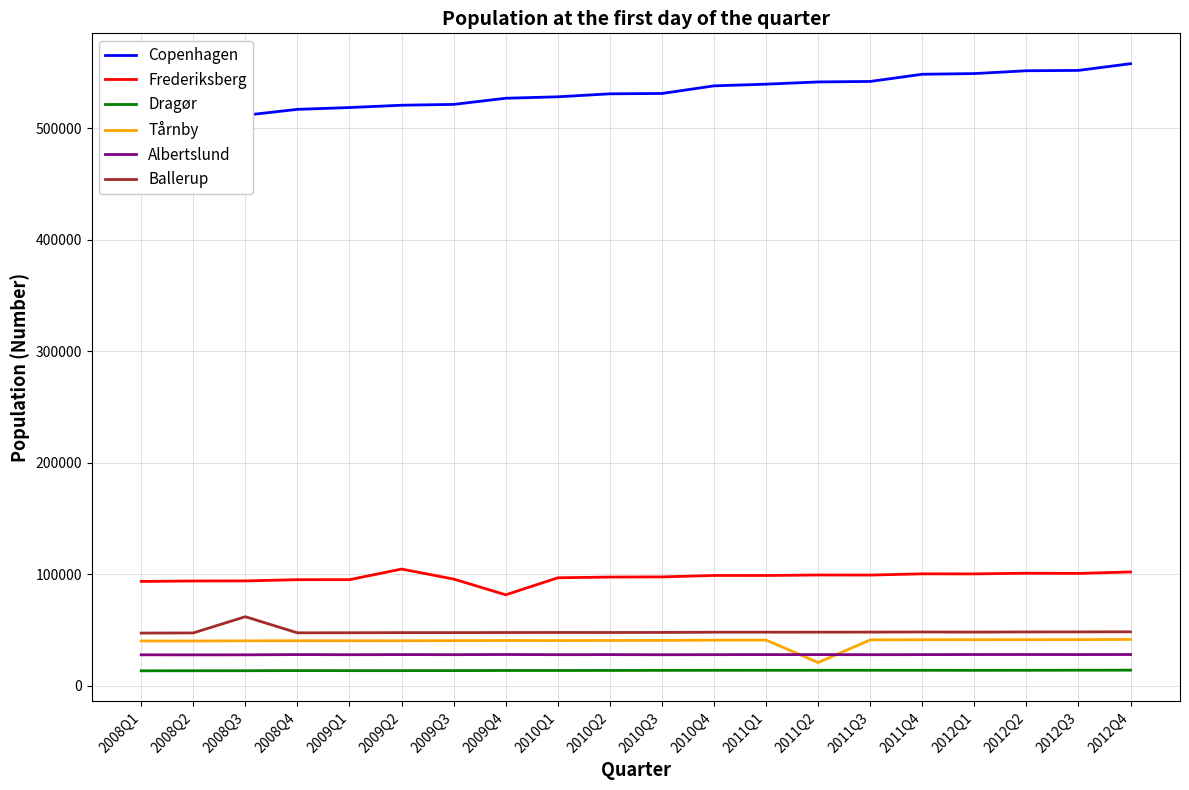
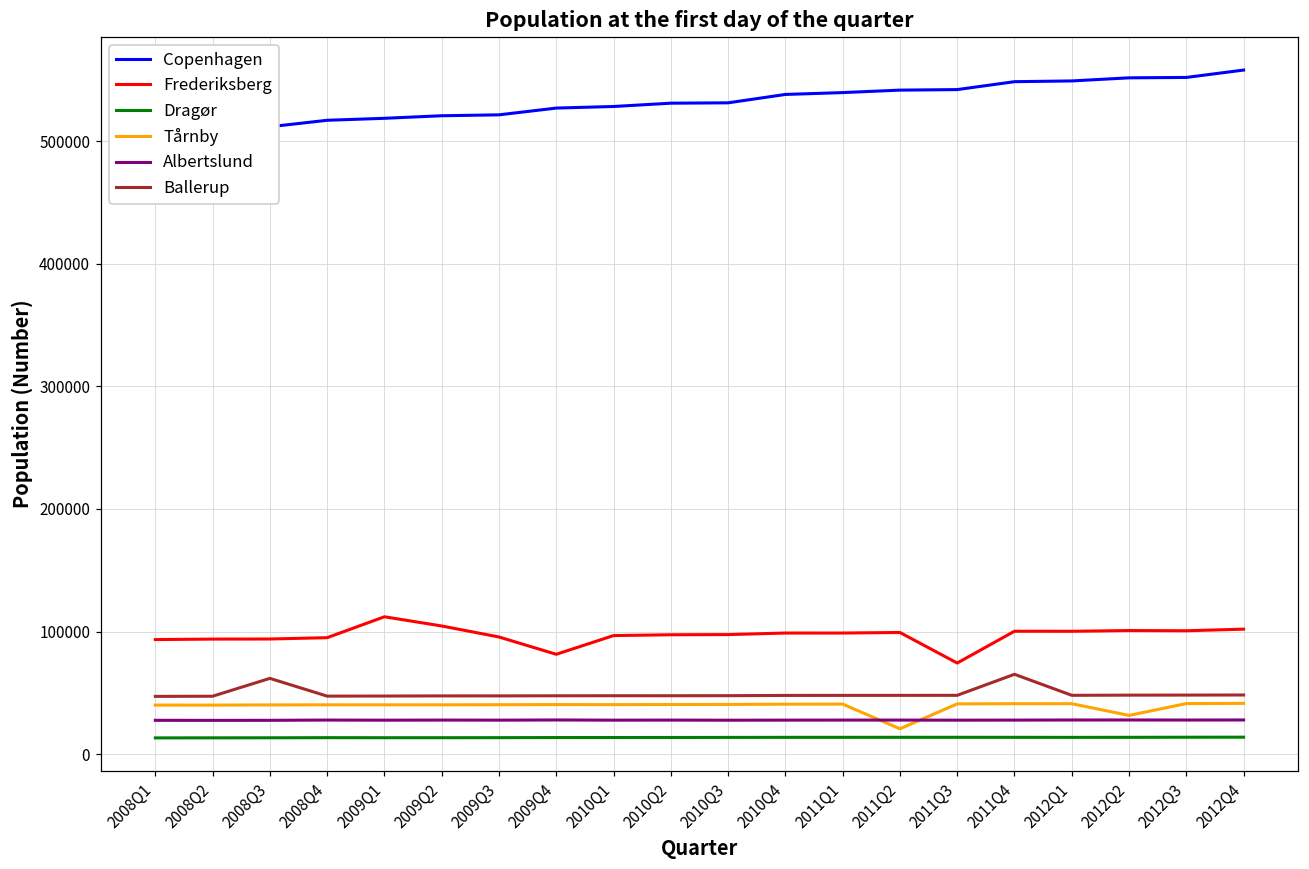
  {
    "Copenhagen": {
      "2008Q4": 517000,
      "2009Q1": 519000,
      "2009Q2": 521000,
      "2009Q3": 521000,
      "2009Q4": 527000,
      "2010Q1": 528000,
      "2010Q2": 531000,
      "2010Q3": 531000,
      "2010Q4": 538000,
      "2011Q1": 540000,
      "2011Q2": 542000,
      "2011Q3": 542000,
      "2011Q4": 548000,
      "2012Q1": 549000,
      "2012Q2": 552000,
      "2012Q3": 552000,
      "2012Q4": 558000
    },
    "Frederiksberg": {
      "2008Q1": 93000,
      "2008Q2": 94000,
      "2008Q3": 94000,
      "2008Q4": 95000,
-     "2009Q1": 95000,
+     "2009Q1": 112000,
      "2009Q2": 105000,
      "2009Q3": 96000,
      "2009Q4": 81000,
      "2010Q1": 97000,
      "2010Q2": 97000,
      "2010Q3": 98000,
      "2010Q4": 99000,
      "2011Q1": 99000,
      "2011Q2": 99000,
-     "2011Q3": 99000,
+     "2011Q3": 74000,
      "2011Q4": 100000,
      "2012Q1": 100000,
      "2012Q2": 101000,
      "2012Q3": 101000,
      "2012Q4": 102000
    },
    "Dragør": {
      "2008Q1": 13000,
      "2008Q2": 13000,
      "2008Q3": 13000,
      "2008Q4": 13000,
      "2009Q1": 13000,
      "2009Q2": 13000,
      "2009Q3": 13000,
      "2009Q4": 14000,
      "2010Q1": 14000,
      "2010Q2": 14000,
      "2010Q3": 14000,
      "2010Q4": 14000,
      "2011Q1": 14000,
      "2011Q2": 14000,
      "2011Q3": 14000,
      "2011Q4": 14000,
      "2012Q1": 14000,
      "2012Q2": 14000,
      "2012Q3": 14000,
      "2012Q4": 14000
    },
    "Tårnby": {
      "2008Q1": 40000,
      "2008Q2": 40000,
      "2008Q3": 40000,
      "2008Q4": 40000,
      "2009Q1": 40000,
      "2009Q2": 40000,
      "2009Q3": 40000,
      "2009Q4": 40000,
      "2010Q1": 40000,
      "2010Q2": 40000,
      "2010Q3": 41000,
      "2010Q4": 41000,
      "2011Q1": 41000,
      "2011Q2": 21000,
      "2011Q3": 41000,
      "2011Q4": 41000,
      "2012Q1": 41000,
-     "2012Q2": 41000,
+     "2012Q2": 32000,
      "2012Q3": 41000,
      "2012Q4": 41000
    },
    "Albertslund": {
      "2008Q1": 28000,
      "2008Q2": 28000,
      "2008Q3": 28000,
      "2008Q4": 28000,
      "2009Q1": 28000,
      "2009Q2": 28000,
      "2009Q3": 28000,
      "2009Q4": 28000,
      "2010Q1": 28000,
      "2010Q2": 28000,
      "2010Q3": 28000,
      "2010Q4": 28000,
      "2011Q1": 28000,
      "2011Q2": 28000,
      "2011Q3": 28000,
      "2011Q4": 28000,
      "2012Q1": 28000,
      "2012Q2": 28000,
      "2012Q3": 28000,
      "2012Q4": 28000
    },
    "Ballerup": {
      "2008Q1": 47000,
      "2008Q2": 47000,
      "2008Q3": 62000,
      "2008Q4": 47000,
      "2009Q1": 47000,
      "2009Q2": 48000,
      "2009Q3": 48000,
      "2009Q4": 48000,
      "2010Q1": 48000,
      "2010Q2": 48000,
      "2010Q3": 48000,
      "2010Q4": 48000,
      "2011Q1": 48000,
      "2011Q2": 48000,
      "2011Q3": 48000,
-     "2011Q4": 48000,
+     "2011Q4": 65000,
      "2012Q1": 48000,
      "2012Q2": 48000,
      "2012Q3": 48000,
      "2012Q4": 48000
    }
  }
